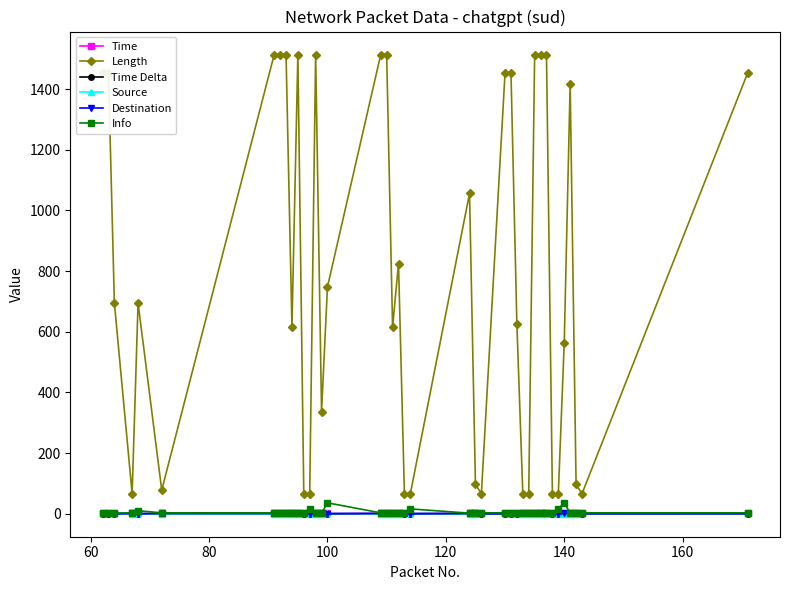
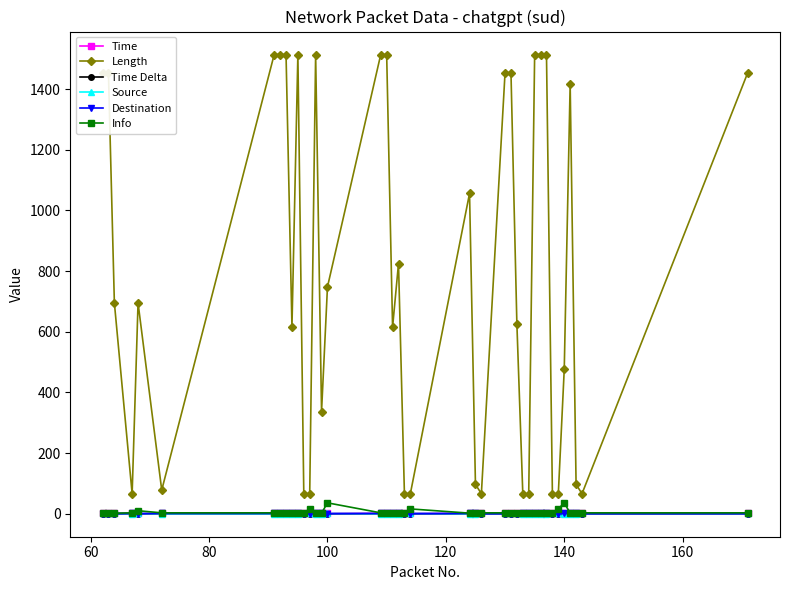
  {
    "Length": {
      "100": 750,
-     "140": 560
+     "140": 480
    },
    "Info": {
      "100": 40,
      "140": 40
    }
  }
